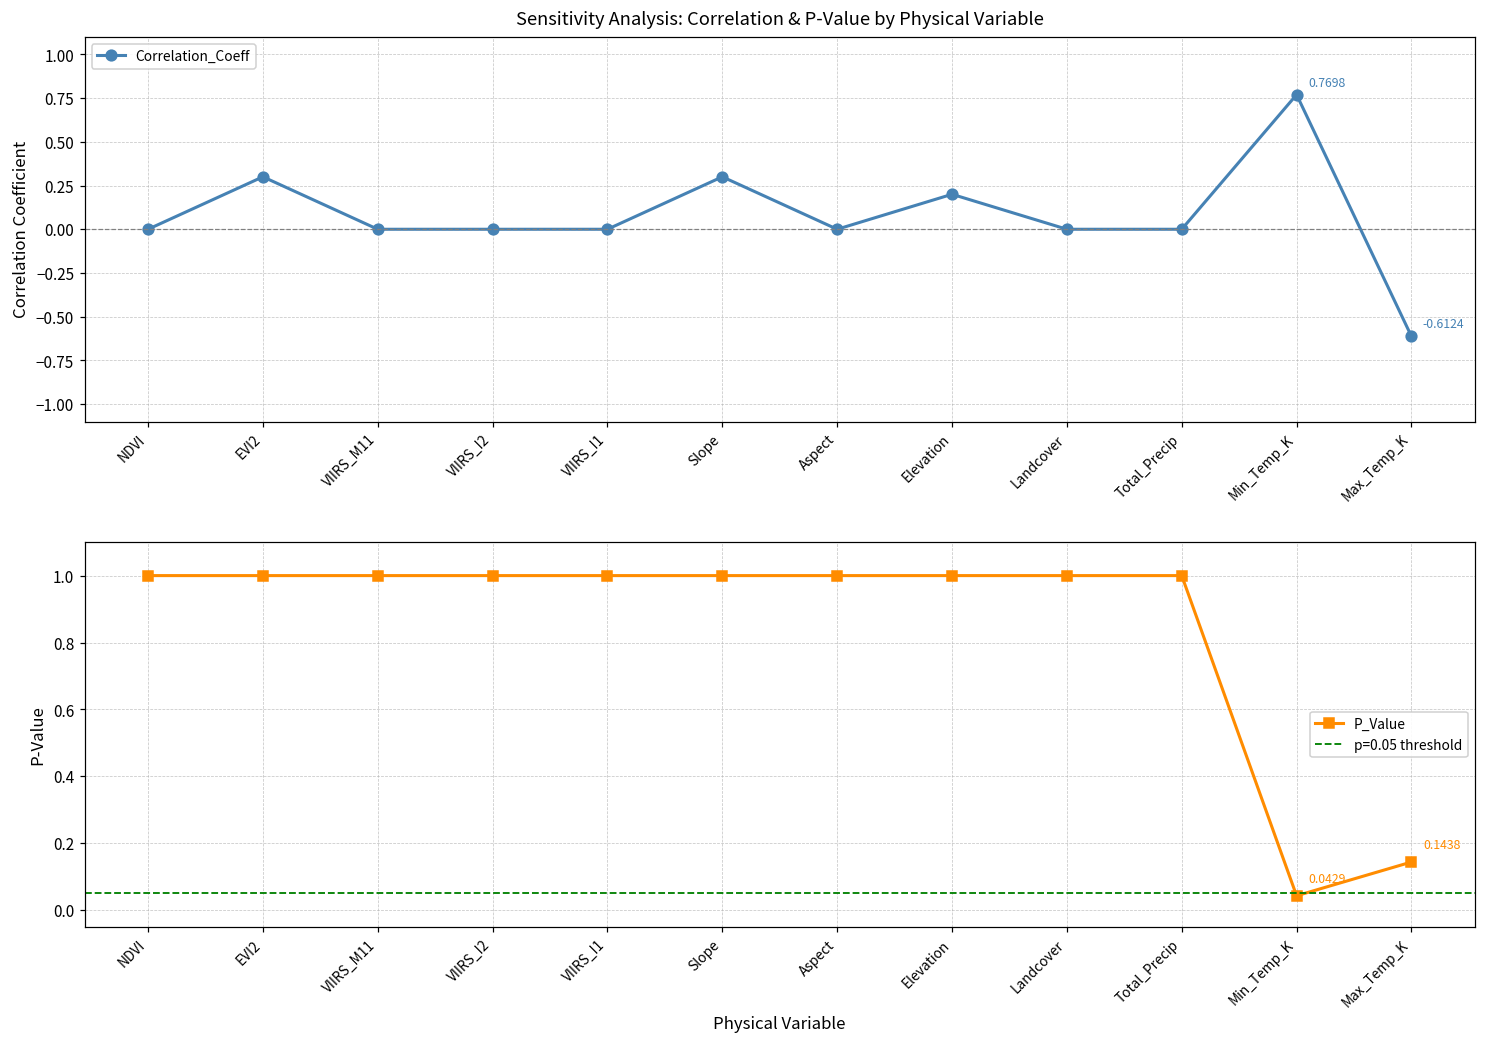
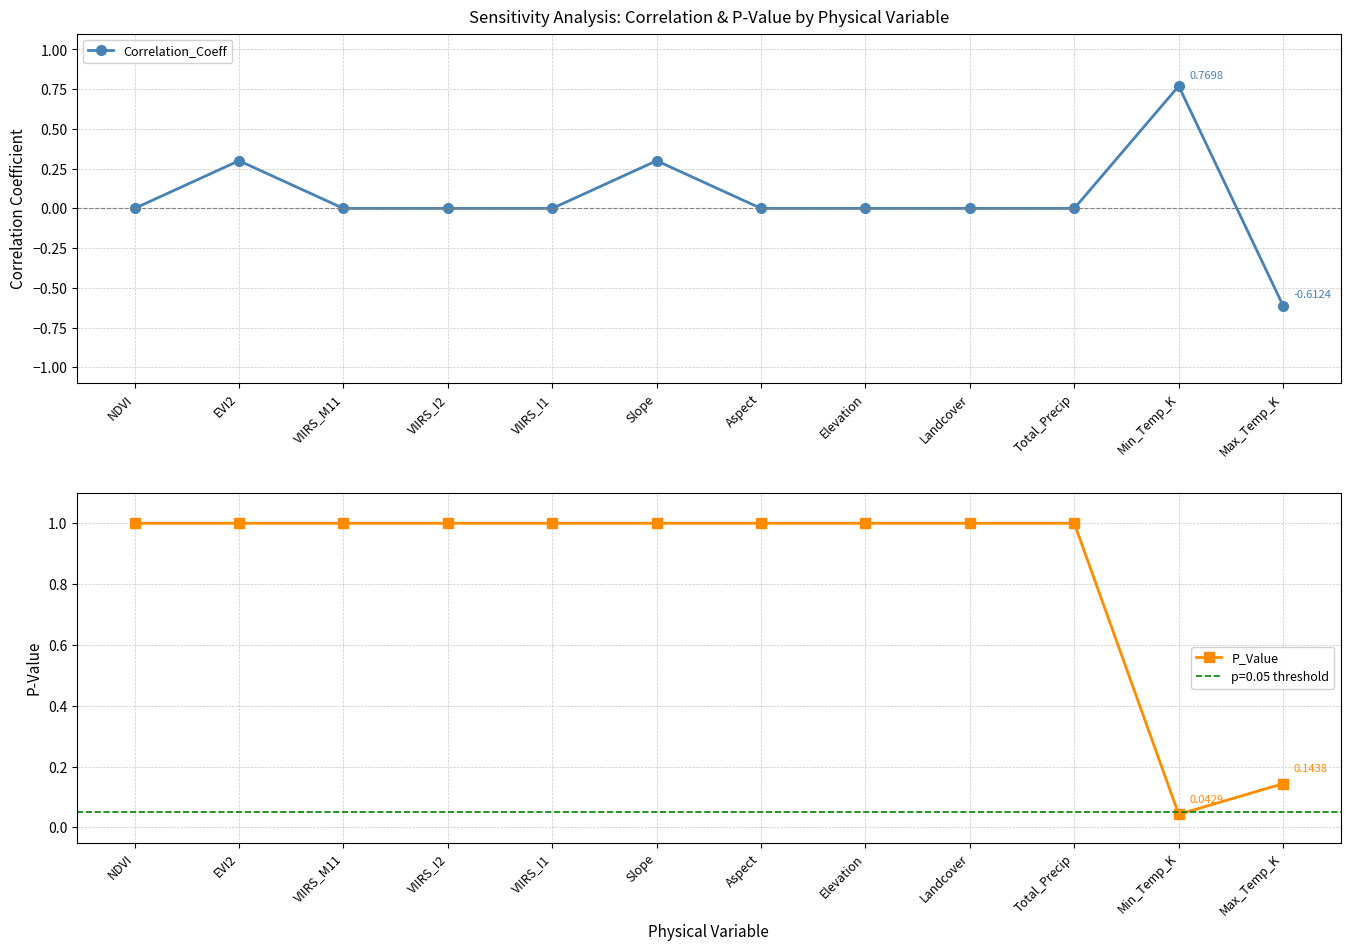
  {
    "Sensitivity Analysis: Correlation & P-Value by Physical Variable": {
      "NDVI": 0.0,
      "EVI2": 0.3,
      "VIIRS_M11": 0.0,
      "VIIRS_I2": 0.0,
      "VIIRS_I1": 0.0,
      "Slope": 0.3,
      "Aspect": 0.0,
-     "Elevation": 0.2,
+     "Elevation": 0.0,
      "Landcover": 0.0,
      "Total_Precip": 0.0
    }
  }
